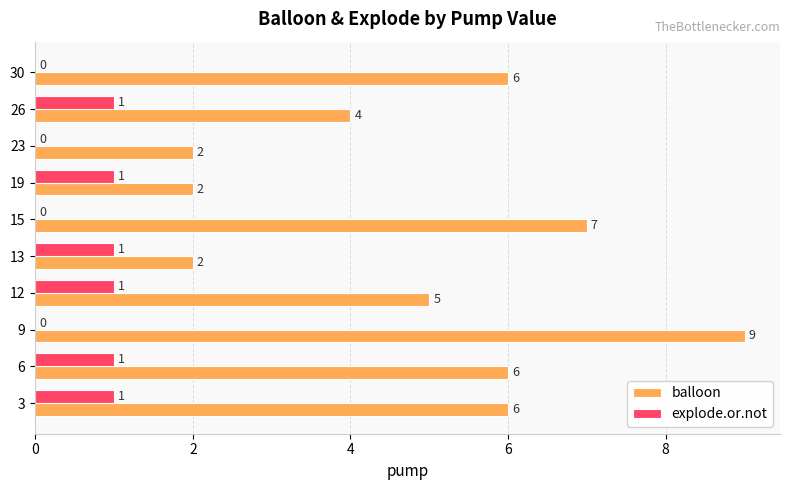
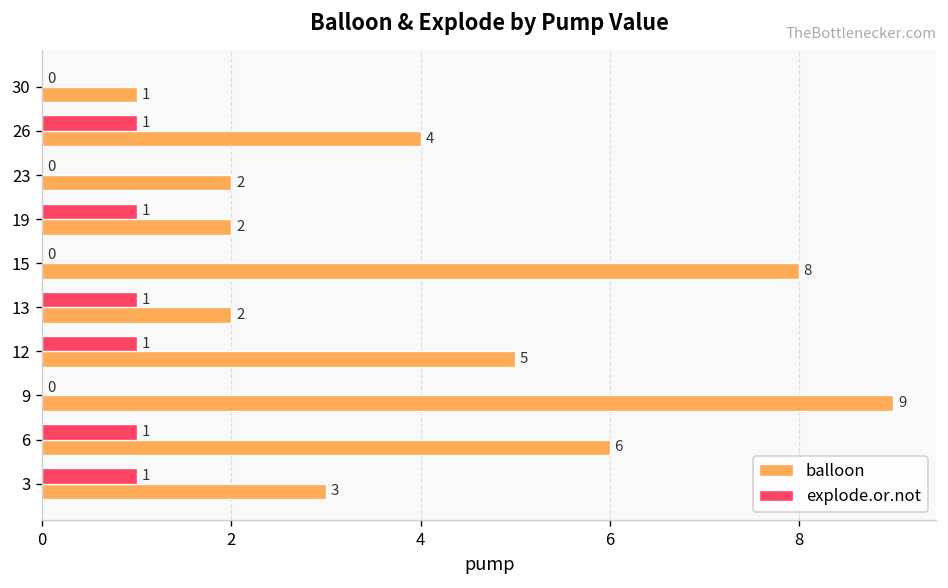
  {
    "balloon": {
-     "30": 6,
+     "30": 1,
      "26": 4,
      "23": 2,
      "19": 2,
-     "15": 7,
+     "15": 8,
      "13": 2,
      "12": 5,
      "9": 9,
      "6": 6,
-     "3": 6
+     "3": 3
    },
    "explode.or.not": {
      "30": 0,
      "26": 1,
      "23": 0,
      "19": 1,
      "15": 0,
      "13": 1,
      "12": 1,
      "9": 0,
      "6": 1,
      "3": 1
    }
  }
